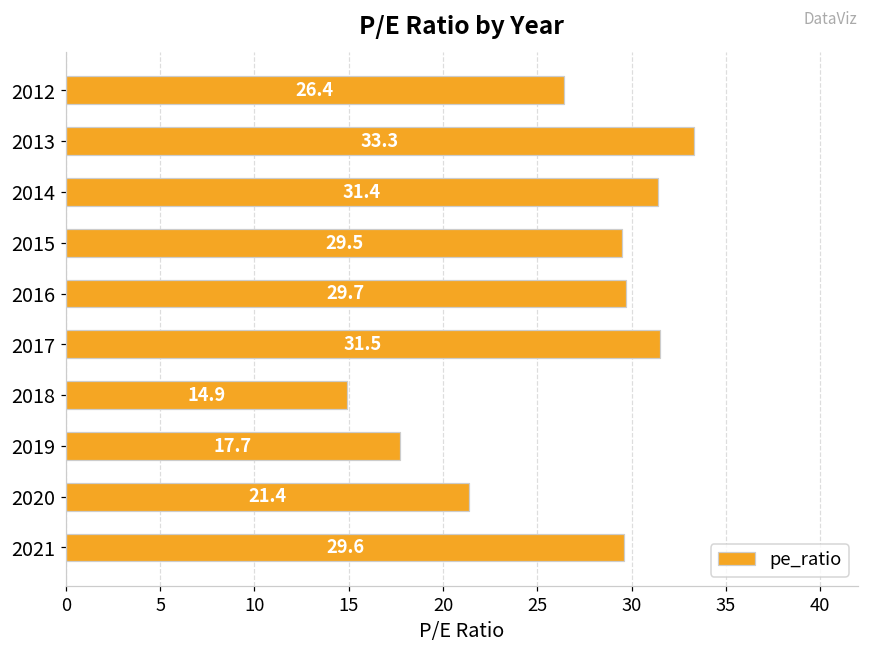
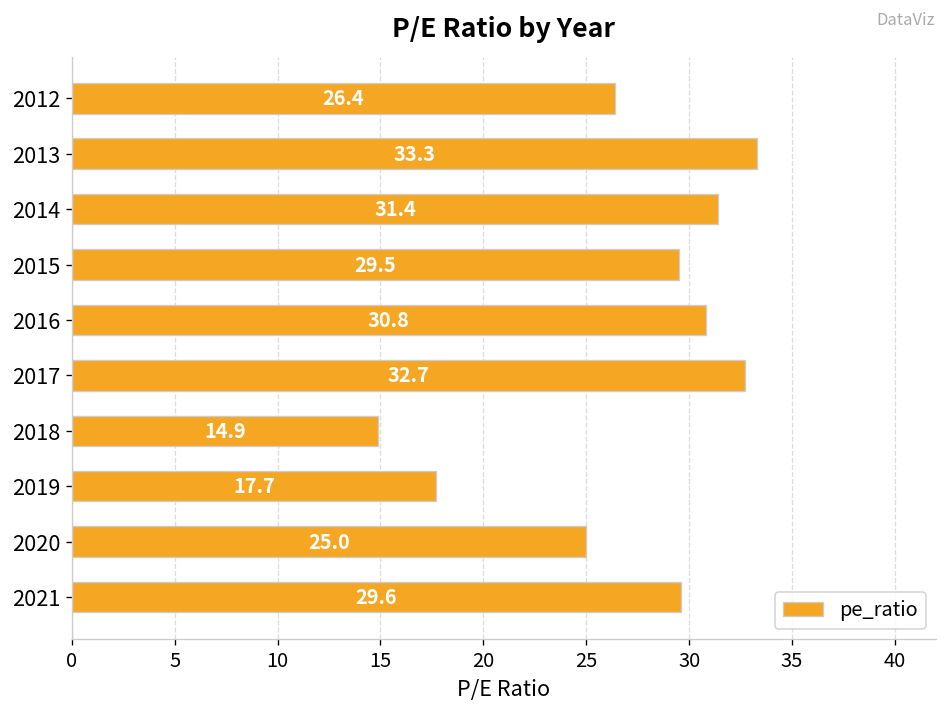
  {
    "2012": 26.4,
    "2013": 33.3,
    "2014": 31.4,
    "2015": 29.5,
-   "2016": 29.7,
-   "2017": 31.5,
+   "2016": 30.8,
+   "2017": 32.7,
    "2018": 14.9,
    "2019": 17.7,
-   "2020": 21.4,
+   "2020": 25.0,
    "2021": 29.6
  }
